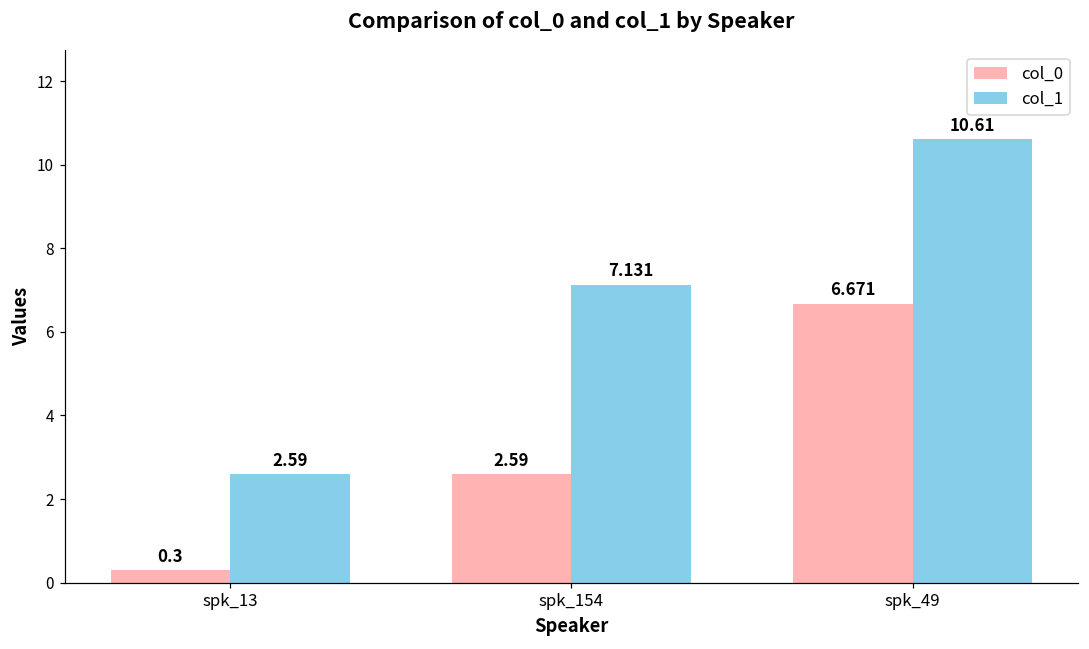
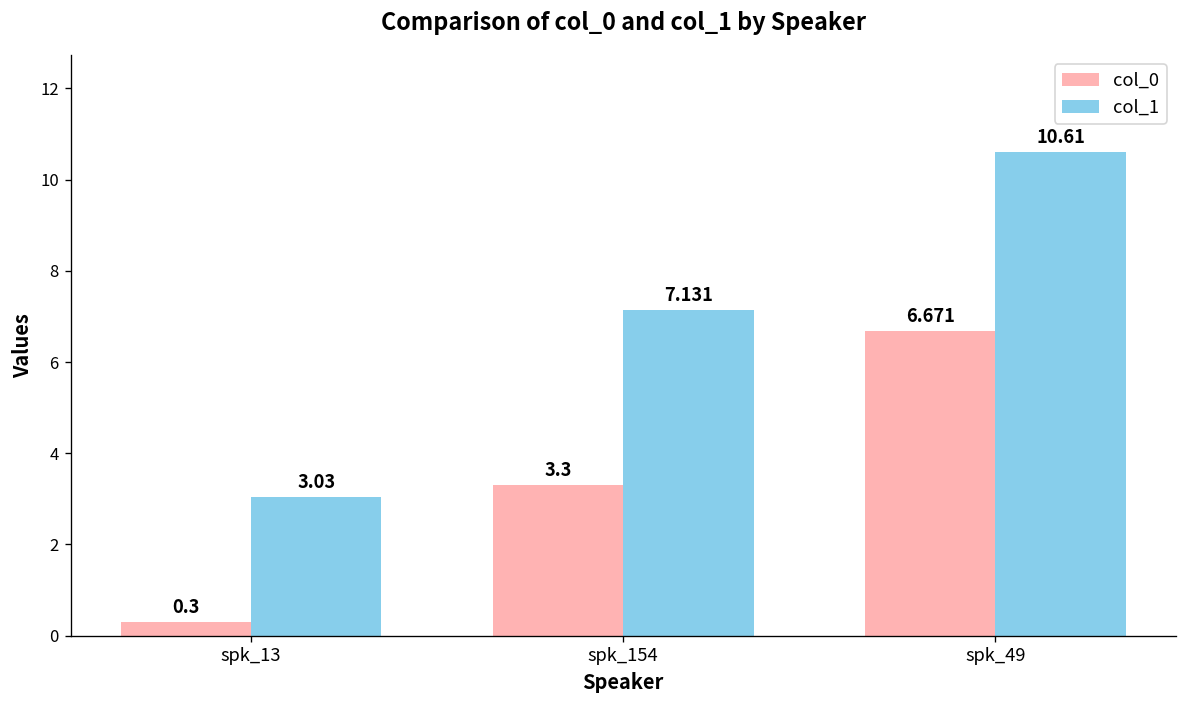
  {
    "col_0": {
      "spk_13": 0.3,
-     "spk_154": 2.59,
+     "spk_154": 3.3,
      "spk_49": 6.671
    },
    "col_1": {
-     "spk_13": 2.59,
+     "spk_13": 3.03,
      "spk_154": 7.131,
      "spk_49": 10.61
    }
  }
